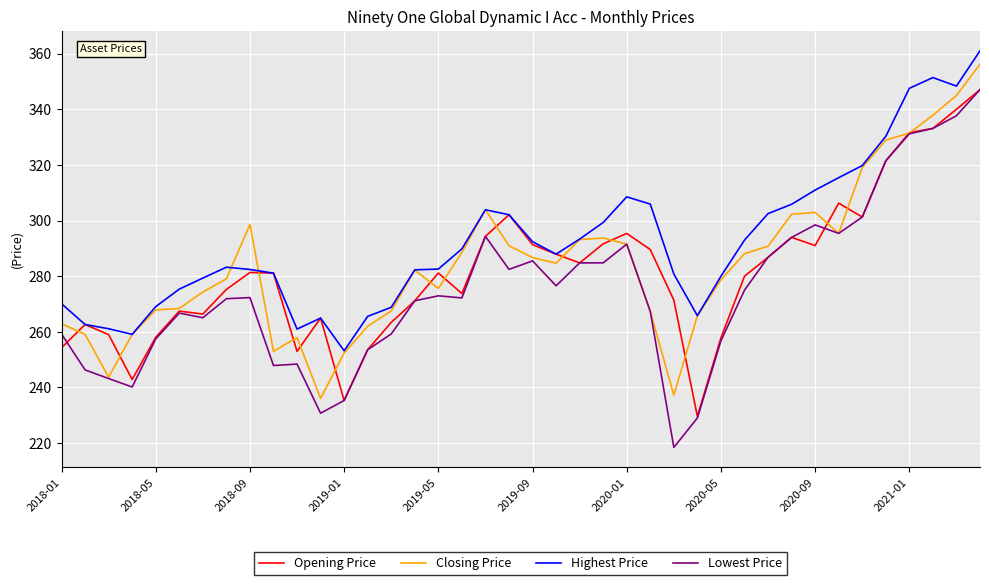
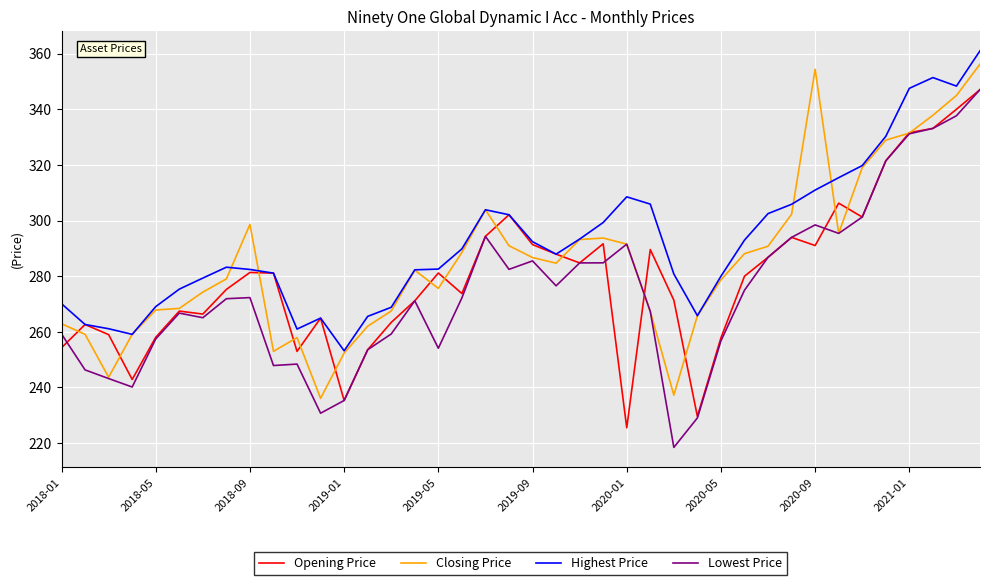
  {
    "Opening Price": {
      "2018-01": 254,
      "2018-09": 281,
      "2019-05": 281,
      "2019-09": 291,
-     "2020-01": 295,
+     "2020-01": 225,
      "2020-05": 258,
      "2020-09": 291
    },
    "Closing Price": {
      "2018-01": 263,
      "2018-05": 268,
      "2018-09": 299,
      "2019-05": 276,
      "2019-09": 287,
      "2020-05": 279,
-     "2020-09": 303
+     "2020-09": 354
    },
    "Highest Price": {
      "2018-01": 270,
      "2018-05": 269,
      "2018-09": 282,
      "2019-05": 283,
      "2019-09": 292,
      "2020-01": 309,
      "2020-05": 280,
      "2020-09": 311,
      "2021-01": 348
    },
    "Lowest Price": {
      "2018-01": 259,
      "2018-09": 272,
-     "2019-05": 273,
+     "2019-05": 254,
      "2019-09": 285,
      "2020-05": 257,
      "2020-09": 298
    }
  }
